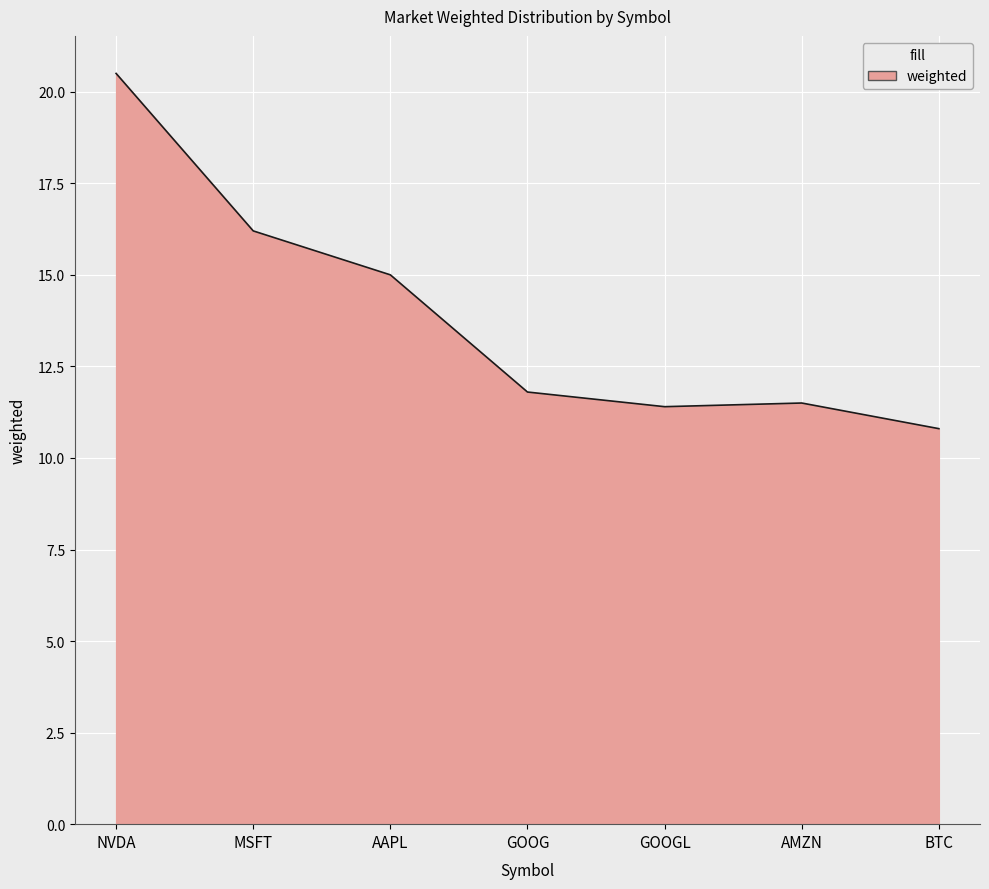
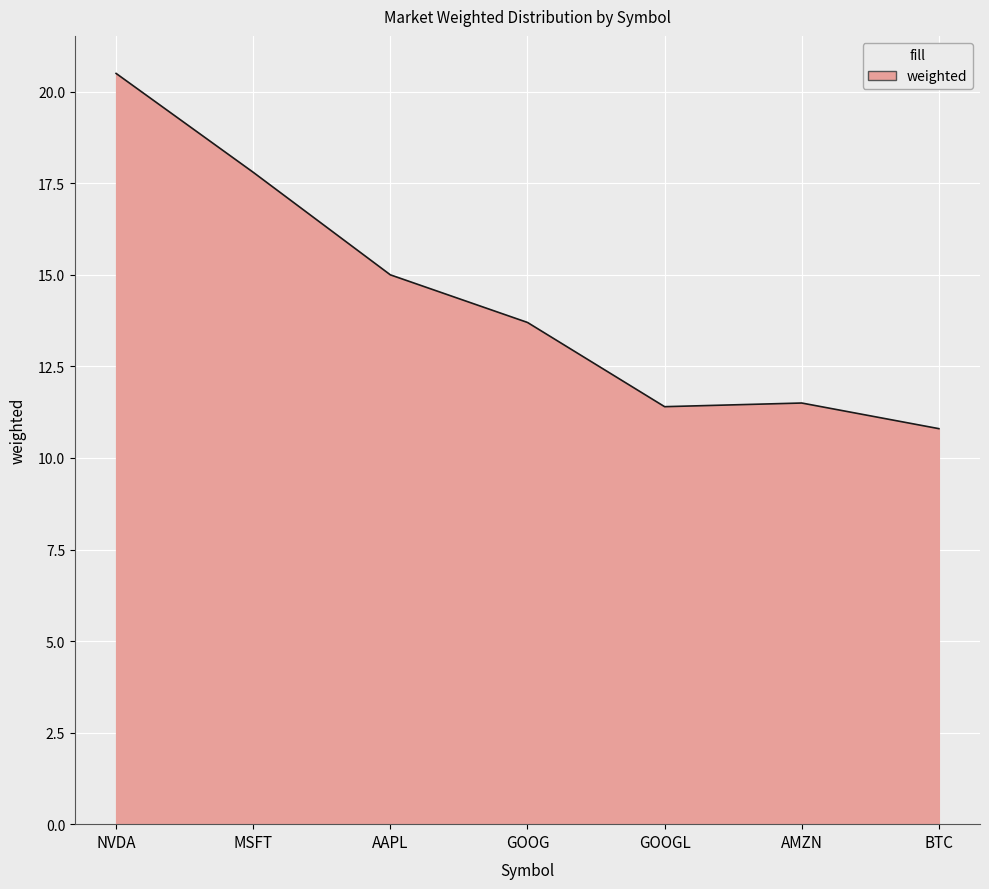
  {
    "NVDA": 20.5,
-   "MSFT": 16.2,
+   "MSFT": 17.8,
    "AAPL": 15.0,
-   "GOOG": 11.8,
+   "GOOG": 13.7,
    "GOOGL": 11.4,
    "AMZN": 11.5,
    "BTC": 10.8
  }
